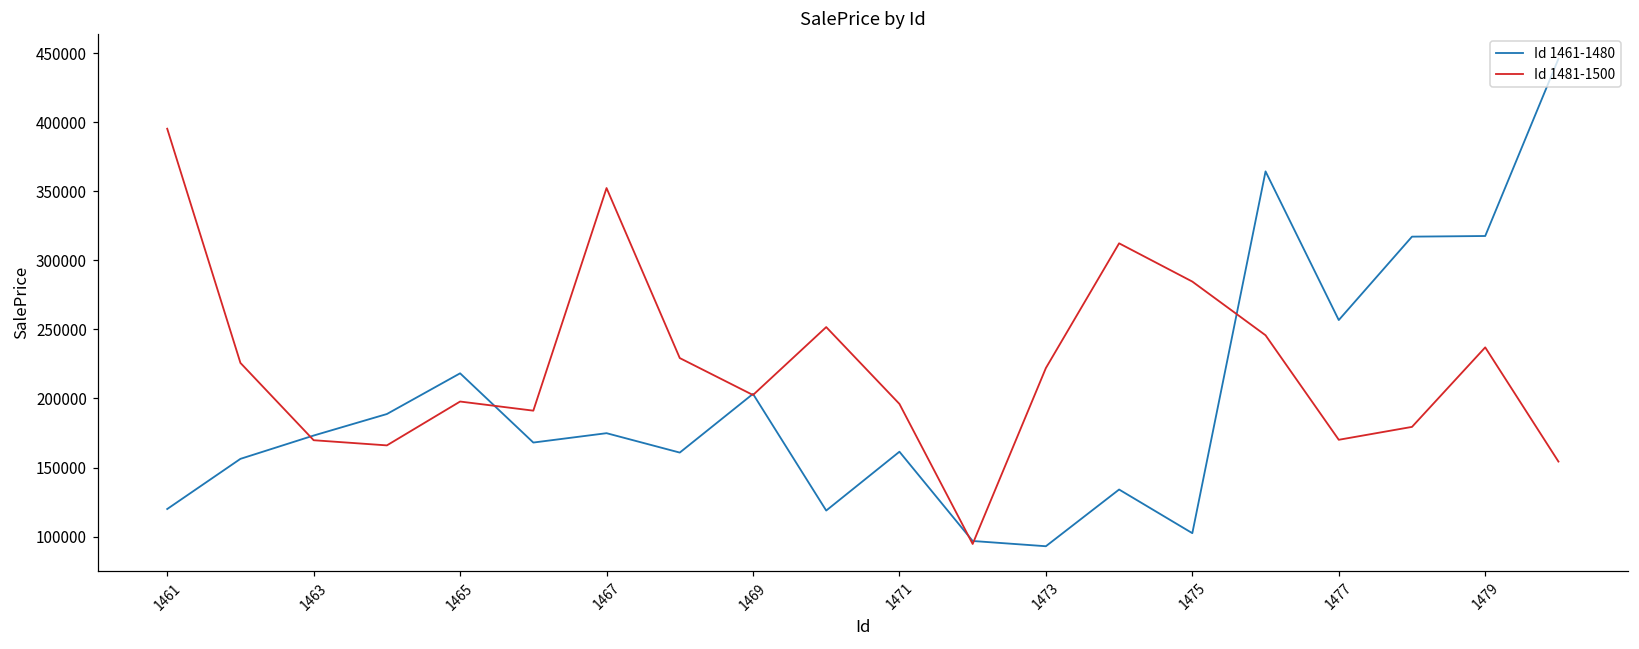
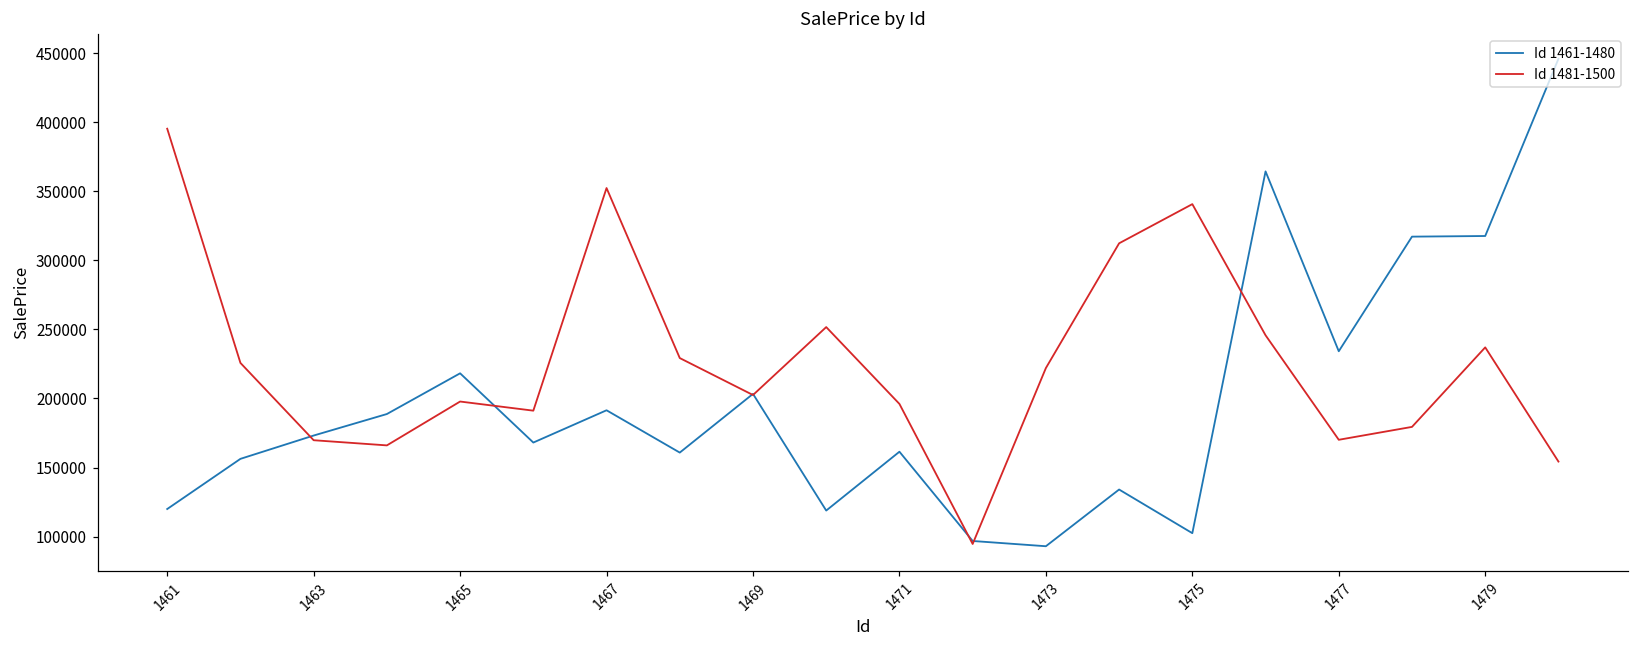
  {
    "Id 1461-1480": {
      "1461": 120000,
      "1463": 173000,
      "1465": 218000,
-     "1467": 175000,
+     "1467": 191000,
      "1471": 161000,
      "1473": 93000,
      "1475": 102000,
-     "1477": 257000,
+     "1477": 234000,
      "1479": 318000
    },
    "Id 1481-1500": {
      "1461": 395000,
      "1463": 170000,
      "1465": 198000,
      "1467": 352000,
      "1471": 196000,
      "1473": 222000,
-     "1475": 285000,
+     "1475": 341000,
      "1477": 170000,
      "1479": 237000
    }
  }
